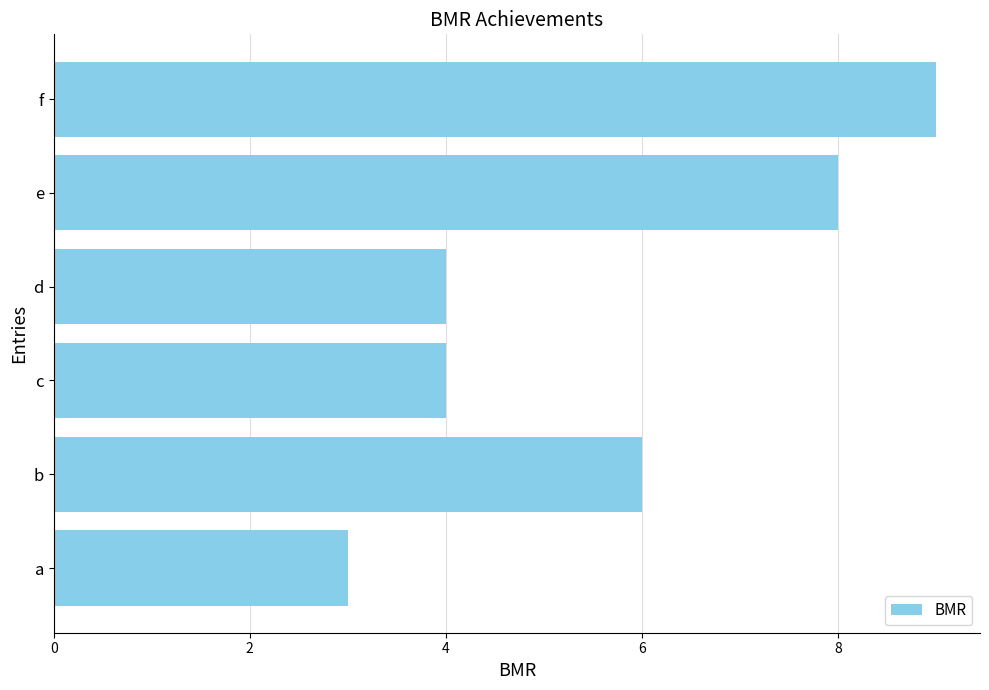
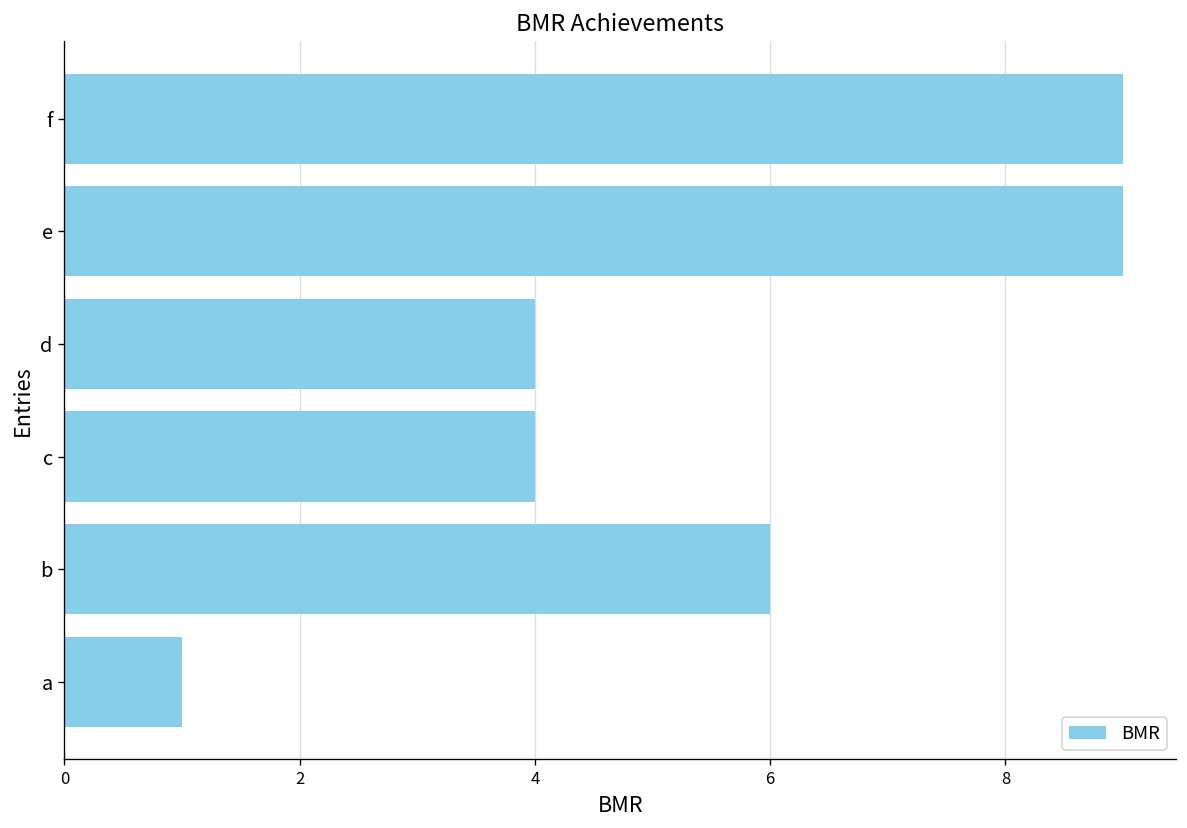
  {
    "f": 9,
-   "e": 8,
+   "e": 9,
    "d": 4,
    "c": 4,
    "b": 6,
-   "a": 3
+   "a": 1
  }
